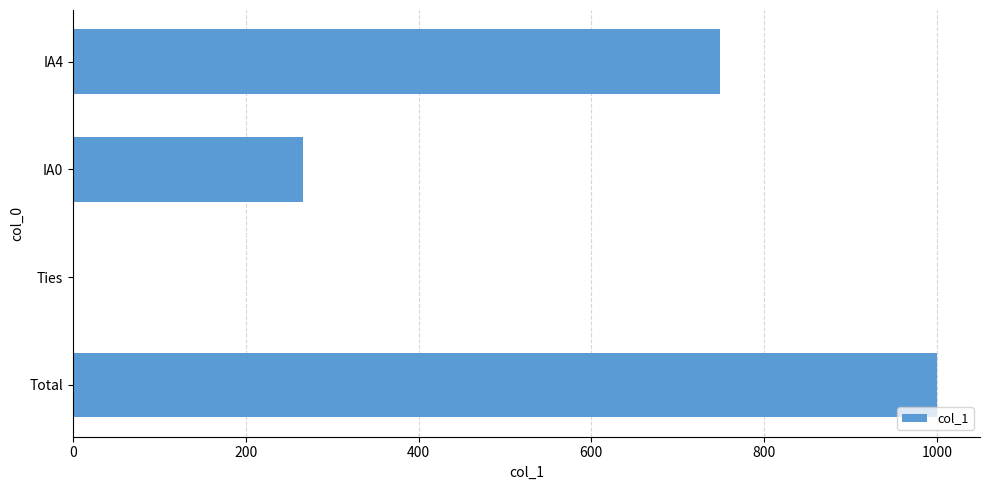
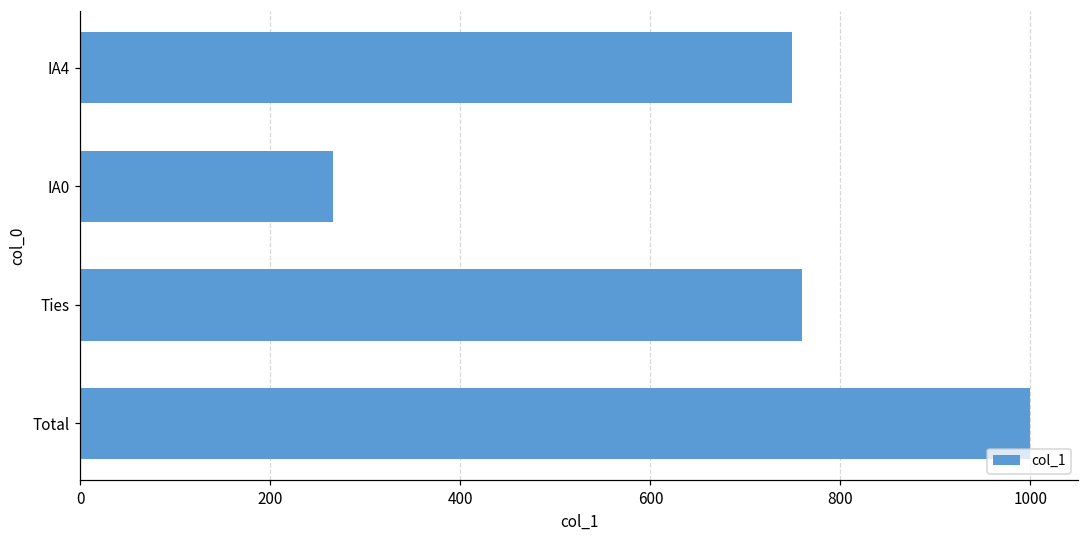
  {
    "IA4": 750,
    "IA0": 270,
-   "Ties": 0,
+   "Ties": 760,
    "Total": 1000
  }
